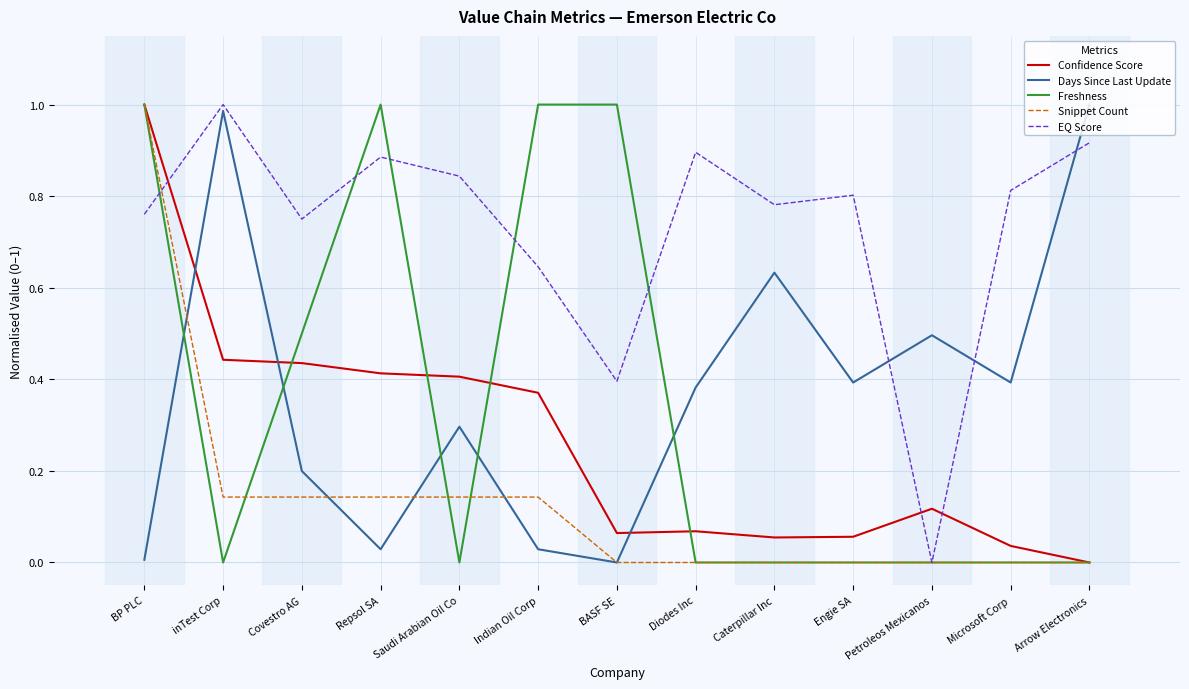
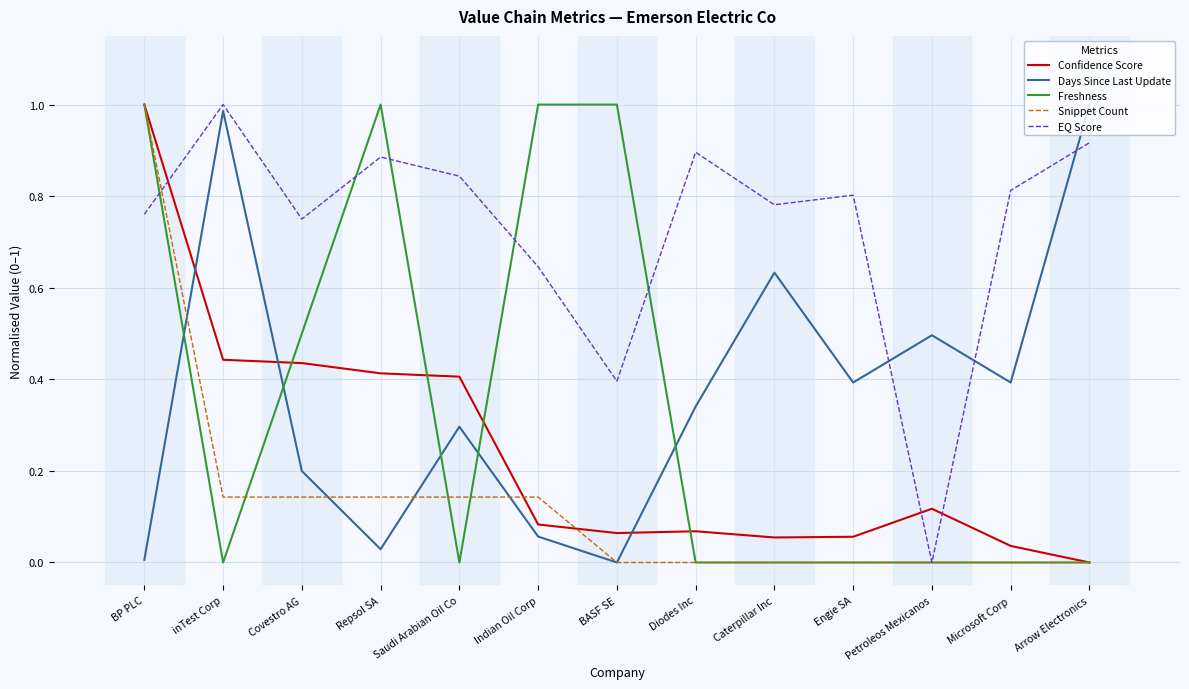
  {
    "Confidence Score": {
      "inTest Corp": 0.44,
      "Covestro AG": 0.44,
      "Repsol SA": 0.41,
      "Saudi Arabian Oil Co": 0.41,
-     "Indian Oil Corp": 0.37,
+     "Indian Oil Corp": 0.08,
      "BASF SE": 0.06,
      "Diodes Inc": 0.07,
      "Caterpillar Inc": 0.05,
      "Engie SA": 0.06,
      "Petroleos Mexicanos": 0.12,
      "Microsoft Corp": 0.04
    },
    "Days Since Last Update": {
      "BP PLC": 0.01,
      "inTest Corp": 0.99,
      "Covestro AG": 0.20,
      "Repsol SA": 0.03,
      "Saudi Arabian Oil Co": 0.30,
-     "Indian Oil Corp": 0.03,
-     "Diodes Inc": 0.38,
+     "Indian Oil Corp": 0.06,
+     "Diodes Inc": 0.34,
      "Caterpillar Inc": 0.63,
      "Engie SA": 0.39,
      "Petroleos Mexicanos": 0.50,
      "Microsoft Corp": 0.39
    },
    "Freshness": {
      "inTest Corp": 0.00,
      "Covestro AG": 0.50,
      "Repsol SA": 1.00,
      "Saudi Arabian Oil Co": 0.00,
      "Indian Oil Corp": 1.00,
      "BASF SE": 1.00
    },
    "Snippet Count": {
      "inTest Corp": 0.14,
      "Covestro AG": 0.14,
      "Repsol SA": 0.14,
      "Saudi Arabian Oil Co": 0.14,
      "Indian Oil Corp": 0.14
    },
    "EQ Score": {
      "BP PLC": 0.76,
      "inTest Corp": 1.00,
      "Covestro AG": 0.75,
      "Repsol SA": 0.89,
      "Saudi Arabian Oil Co": 0.84,
      "Indian Oil Corp": 0.65,
      "BASF SE": 0.40,
      "Diodes Inc": 0.90,
      "Caterpillar Inc": 0.78,
      "Engie SA": 0.80,
      "Microsoft Corp": 0.81,
      "Arrow Electronics": 0.92
    }
  }
